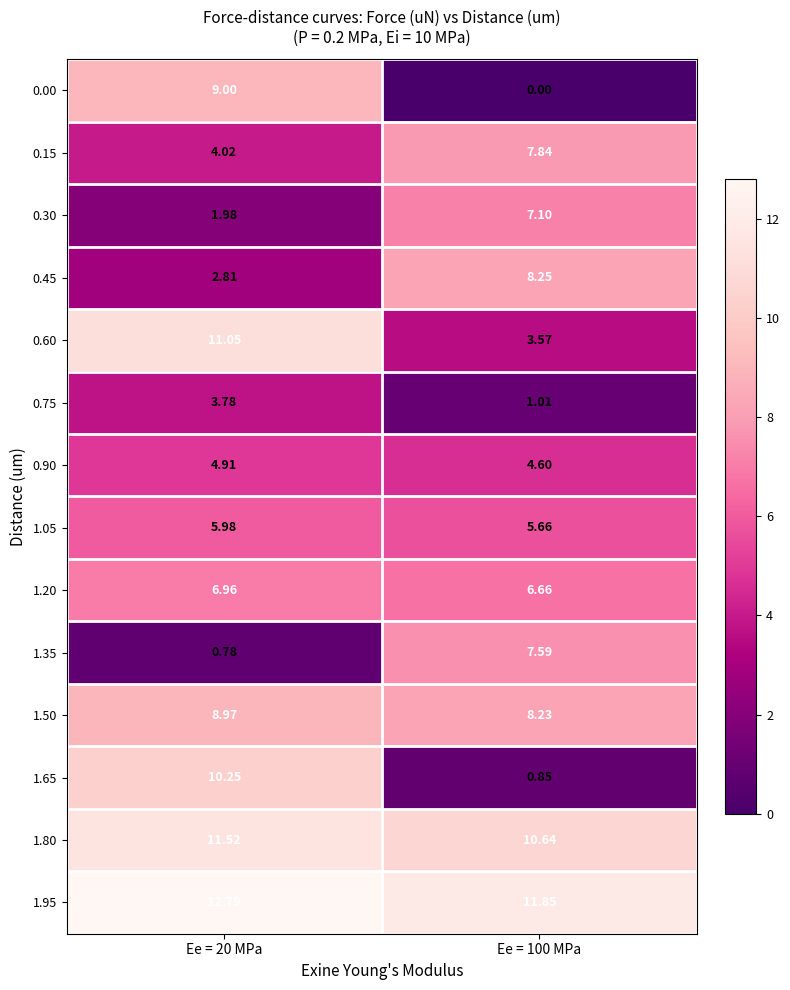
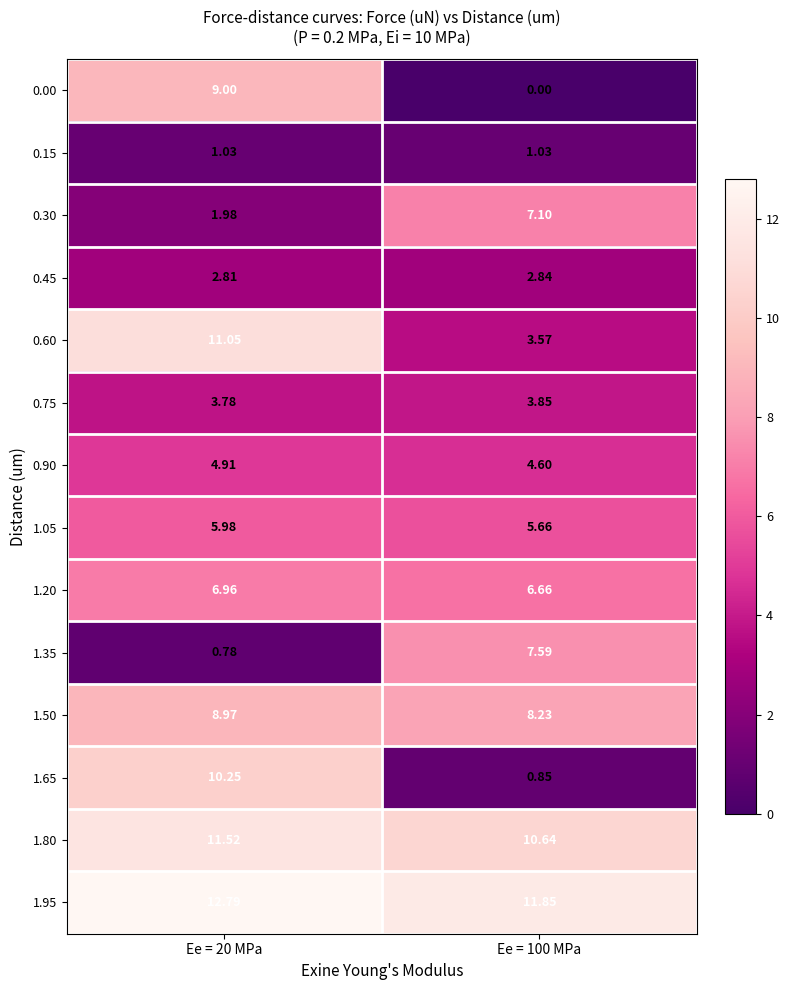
  {
    "0.00": {
      "Ee = 20 MPa": 9.00,
      "Ee = 100 MPa": 0.00
    },
    "0.15": {
-     "Ee = 20 MPa": 4.02,
-     "Ee = 100 MPa": 7.84
+     "Ee = 20 MPa": 1.03,
+     "Ee = 100 MPa": 1.03
    },
    "0.30": {
      "Ee = 20 MPa": 1.98,
      "Ee = 100 MPa": 7.10
    },
    "0.45": {
      "Ee = 20 MPa": 2.81,
-     "Ee = 100 MPa": 8.25
+     "Ee = 100 MPa": 2.84
    },
    "0.60": {
      "Ee = 100 MPa": 3.57
    },
    "0.75": {
      "Ee = 20 MPa": 3.78,
-     "Ee = 100 MPa": 1.01
+     "Ee = 100 MPa": 3.85
    },
    "0.90": {
      "Ee = 20 MPa": 4.91,
      "Ee = 100 MPa": 4.60
    },
    "1.05": {
      "Ee = 20 MPa": 5.98,
      "Ee = 100 MPa": 5.66
    },
    "1.20": {
      "Ee = 20 MPa": 6.96,
      "Ee = 100 MPa": 6.66
    },
    "1.35": {
      "Ee = 20 MPa": 0.78,
      "Ee = 100 MPa": 7.59
    },
    "1.50": {
      "Ee = 20 MPa": 8.97,
      "Ee = 100 MPa": 8.23
    },
    "1.65": {
      "Ee = 20 MPa": 10.25,
      "Ee = 100 MPa": 0.85
    }
  }
